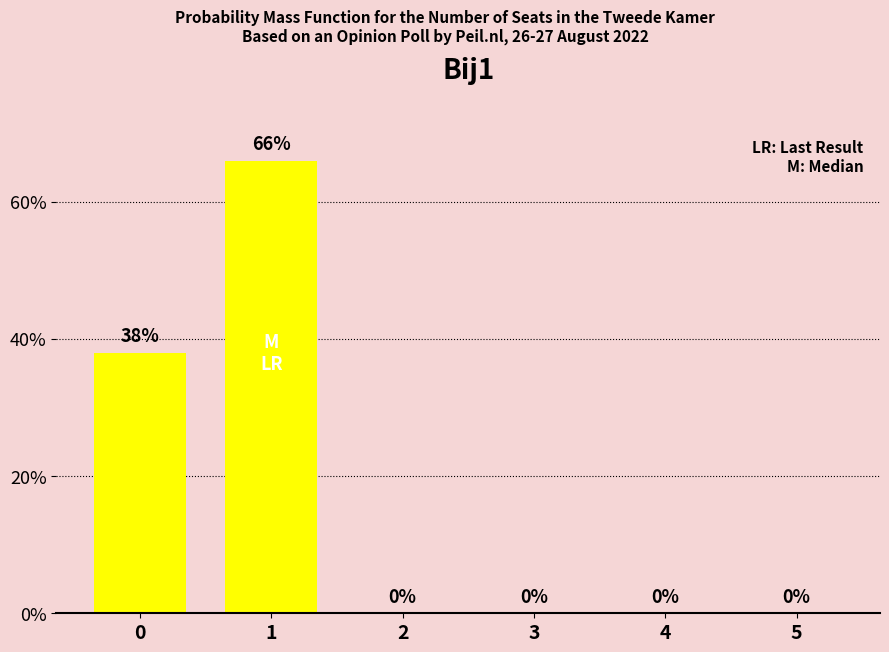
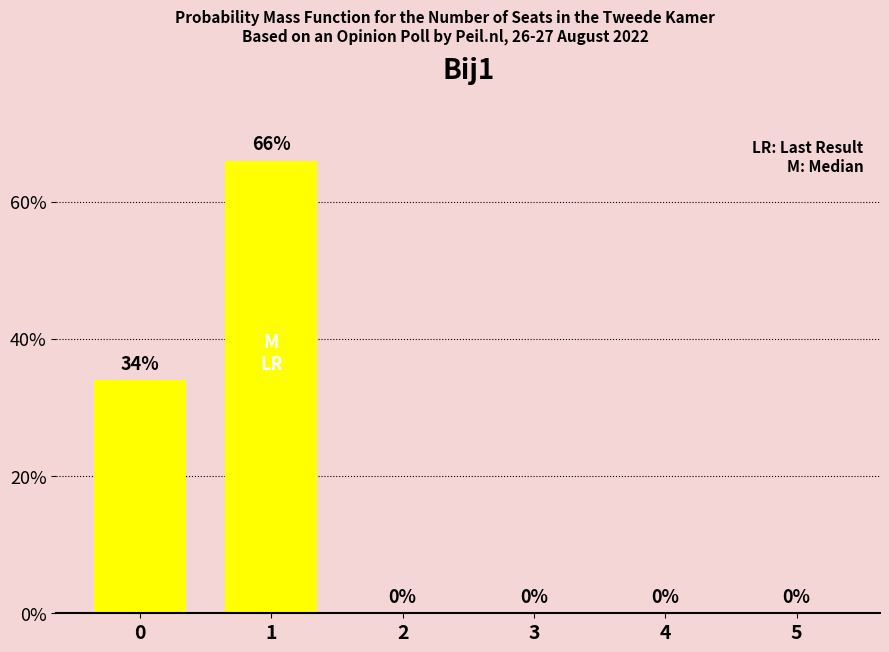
  {
-   "0": "38%",
+   "0": "34%",
    "1": "66%",
    "2": "0%",
    "3": "0%",
    "4": "0%",
    "5": "0%"
  }
